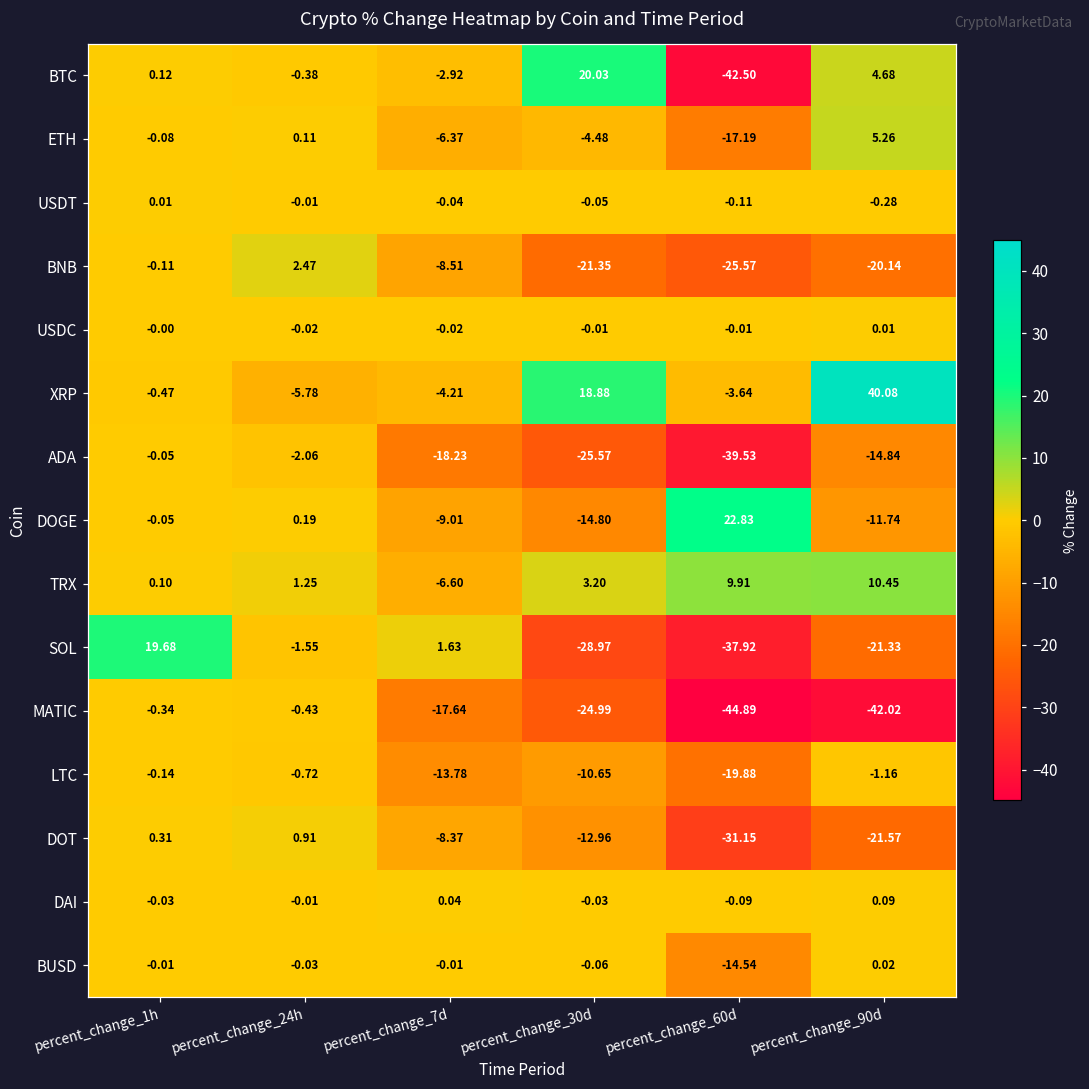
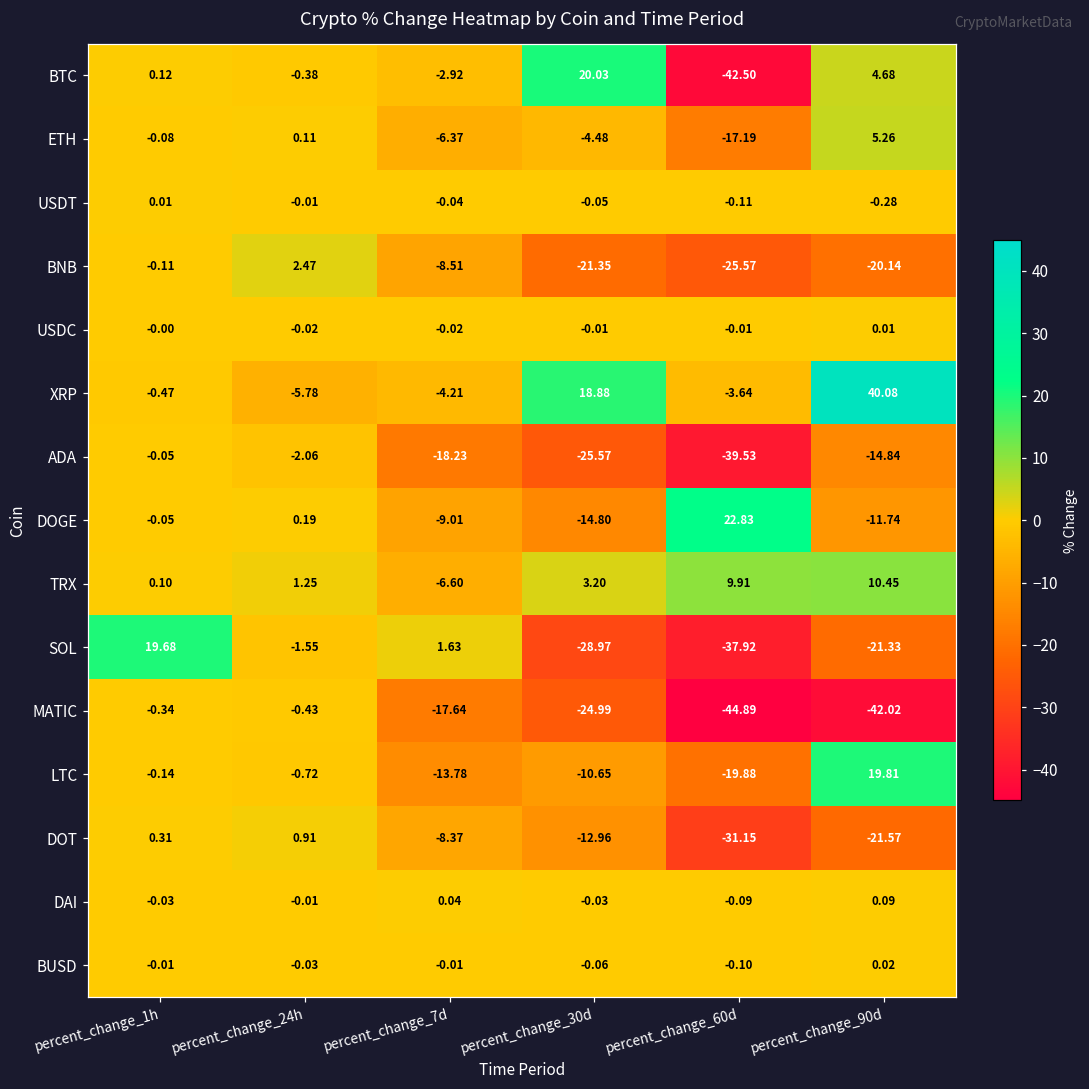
  {
    "BTC": {
      "percent_change_1h": 0.12,
      "percent_change_24h": -0.38,
      "percent_change_7d": -2.92,
      "percent_change_30d": 20.03,
      "percent_change_60d": -42.50,
      "percent_change_90d": 4.68
    },
    "ETH": {
      "percent_change_1h": -0.08,
      "percent_change_24h": 0.11,
      "percent_change_7d": -6.37,
      "percent_change_30d": -4.48,
      "percent_change_60d": -17.19,
      "percent_change_90d": 5.26
    },
    "USDT": {
      "percent_change_1h": 0.01,
      "percent_change_24h": -0.01,
      "percent_change_7d": -0.04,
      "percent_change_30d": -0.05,
      "percent_change_60d": -0.11,
      "percent_change_90d": -0.28
    },
    "BNB": {
      "percent_change_1h": -0.11,
      "percent_change_24h": 2.47,
      "percent_change_7d": -8.51,
      "percent_change_30d": -21.35,
      "percent_change_60d": -25.57,
      "percent_change_90d": -20.14
    },
    "USDC": {
      "percent_change_1h": -0.00,
      "percent_change_24h": -0.02,
      "percent_change_7d": -0.02,
      "percent_change_30d": -0.01,
      "percent_change_60d": -0.01,
      "percent_change_90d": 0.01
    },
    "XRP": {
      "percent_change_1h": -0.47,
      "percent_change_24h": -5.78,
      "percent_change_7d": -4.21,
      "percent_change_30d": 18.88,
      "percent_change_60d": -3.64,
      "percent_change_90d": 40.08
    },
    "ADA": {
      "percent_change_1h": -0.05,
      "percent_change_24h": -2.06,
      "percent_change_7d": -18.23,
      "percent_change_30d": -25.57,
      "percent_change_60d": -39.53,
      "percent_change_90d": -14.84
    },
    "DOGE": {
      "percent_change_1h": -0.05,
      "percent_change_24h": 0.19,
      "percent_change_7d": -9.01,
      "percent_change_30d": -14.80,
      "percent_change_60d": 22.83,
      "percent_change_90d": -11.74
    },
    "TRX": {
      "percent_change_1h": 0.10,
      "percent_change_24h": 1.25,
      "percent_change_7d": -6.60,
      "percent_change_30d": 3.20,
      "percent_change_60d": 9.91,
      "percent_change_90d": 10.45
    },
    "SOL": {
      "percent_change_1h": 19.68,
      "percent_change_24h": -1.55,
      "percent_change_7d": 1.63,
      "percent_change_30d": -28.97,
      "percent_change_60d": -37.92,
      "percent_change_90d": -21.33
    },
    "MATIC": {
      "percent_change_1h": -0.34,
      "percent_change_24h": -0.43,
      "percent_change_7d": -17.64,
      "percent_change_30d": -24.99,
      "percent_change_60d": -44.89,
      "percent_change_90d": -42.02
    },
    "LTC": {
      "percent_change_1h": -0.14,
      "percent_change_24h": -0.72,
      "percent_change_7d": -13.78,
      "percent_change_30d": -10.65,
      "percent_change_60d": -19.88,
-     "percent_change_90d": -1.16
+     "percent_change_90d": 19.81
    },
    "DOT": {
      "percent_change_1h": 0.31,
      "percent_change_24h": 0.91,
      "percent_change_7d": -8.37,
      "percent_change_30d": -12.96,
      "percent_change_60d": -31.15,
      "percent_change_90d": -21.57
    },
    "DAI": {
      "percent_change_1h": -0.03,
      "percent_change_24h": -0.01,
      "percent_change_7d": 0.04,
      "percent_change_30d": -0.03,
      "percent_change_60d": -0.09,
      "percent_change_90d": 0.09
    },
    "BUSD": {
      "percent_change_1h": -0.01,
      "percent_change_24h": -0.03,
      "percent_change_7d": -0.01,
      "percent_change_30d": -0.06,
-     "percent_change_60d": -14.54,
+     "percent_change_60d": -0.10,
      "percent_change_90d": 0.02
    }
  }
